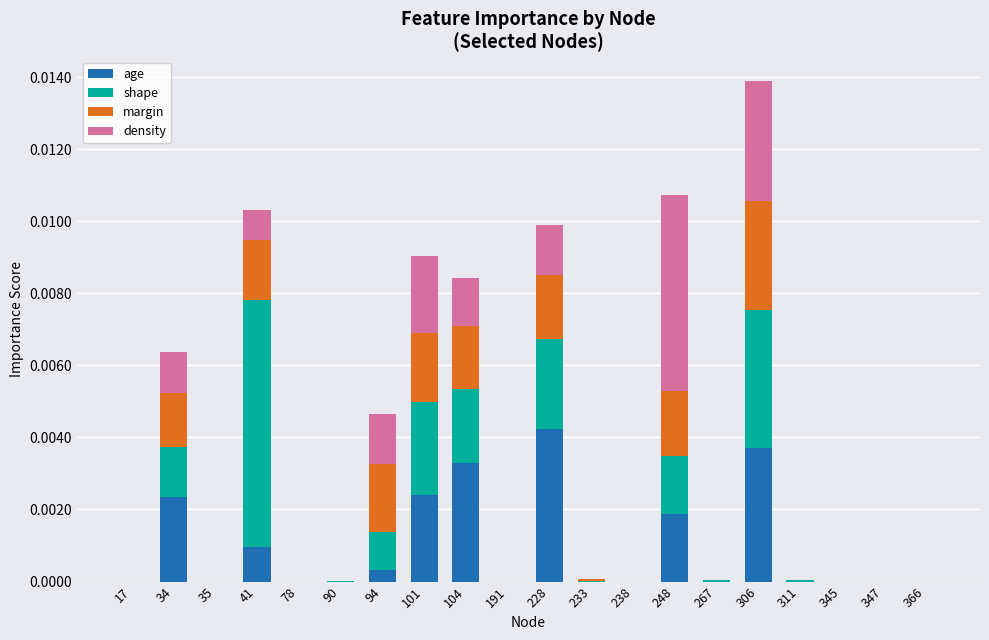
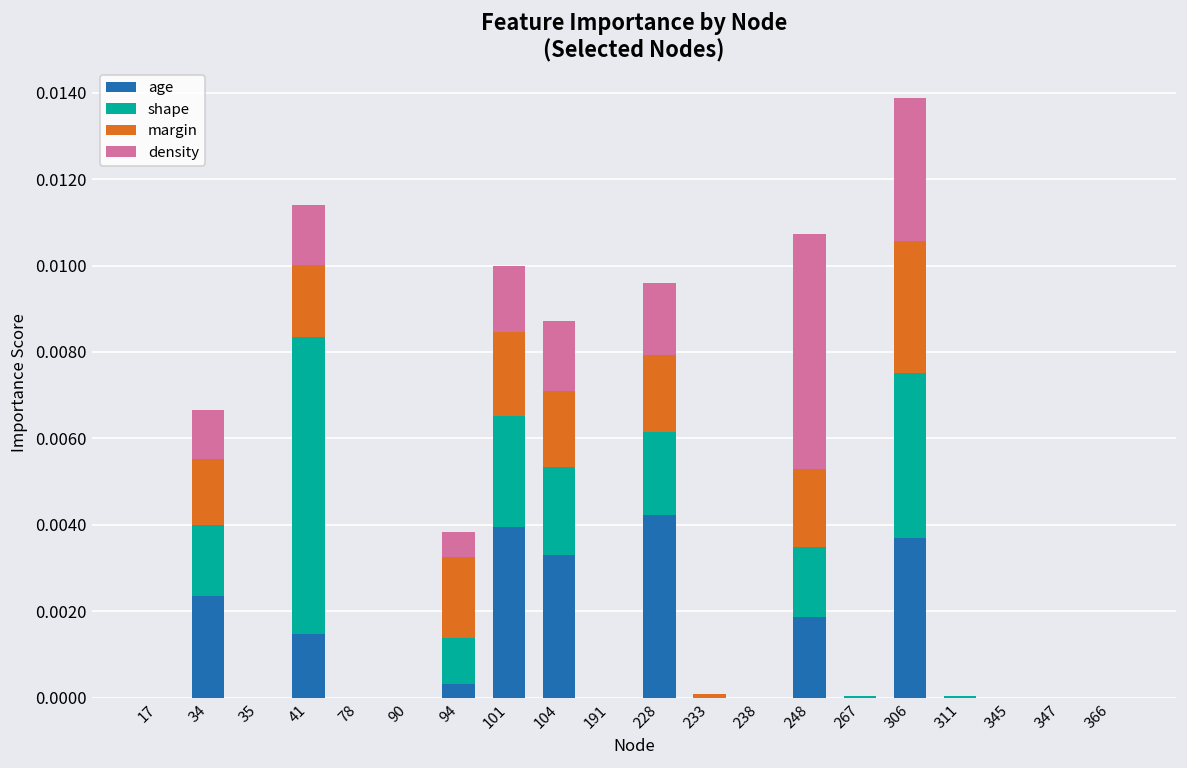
  {
    "age": {
      "17": 0.0000,
      "34": 0.0024,
      "35": 0.0000,
-     "41": 0.0010,
+     "41": 0.0015,
      "78": 0.0000,
      "90": 0.0000,
      "94": 0.0003,
-     "101": 0.0024,
+     "101": 0.0039,
      "104": 0.0033,
      "191": 0.0000,
      "228": 0.0042,
      "233": 0.0000,
      "238": 0.0000,
      "248": 0.0019,
      "267": 0.0000,
      "306": 0.0037,
      "311": 0.0000,
      "345": 0.0000,
      "347": 0.0000,
      "366": 0.0000
    },
    "shape": {
      "17": 0.0000,
-     "34": 0.0014,
+     "34": 0.0016,
      "35": 0.0000,
      "41": 0.0069,
      "78": 0.0000,
      "94": 0.0010,
      "101": 0.0026,
      "104": 0.0020,
      "191": 0.0000,
-     "228": 0.0025,
+     "228": 0.0019,
      "238": 0.0000,
      "248": 0.0016,
      "306": 0.0038,
      "345": 0.0000,
      "347": 0.0000,
      "366": 0.0000
    },
    "margin": {
      "17": 0.0000,
      "34": 0.0015,
      "35": 0.0000,
      "41": 0.0017,
      "78": 0.0000,
      "94": 0.0019,
      "101": 0.0019,
      "104": 0.0018,
      "191": 0.0000,
      "228": 0.0018,
      "233": 0.0001,
      "238": 0.0000,
      "248": 0.0018,
      "306": 0.0031,
      "345": 0.0000,
      "347": 0.0000,
      "366": 0.0000
    },
    "density": {
      "17": 0.0000,
      "34": 0.0011,
      "35": 0.0000,
-     "41": 0.0008,
+     "41": 0.0014,
      "78": 0.0000,
-     "94": 0.0014,
-     "101": 0.0021,
-     "104": 0.0013,
+     "94": 0.0006,
+     "101": 0.0015,
+     "104": 0.0016,
      "191": 0.0000,
-     "228": 0.0014,
+     "228": 0.0017,
      "238": 0.0000,
      "248": 0.0054,
      "306": 0.0033,
      "345": 0.0000,
      "347": 0.0000,
      "366": 0.0000
    }
  }
